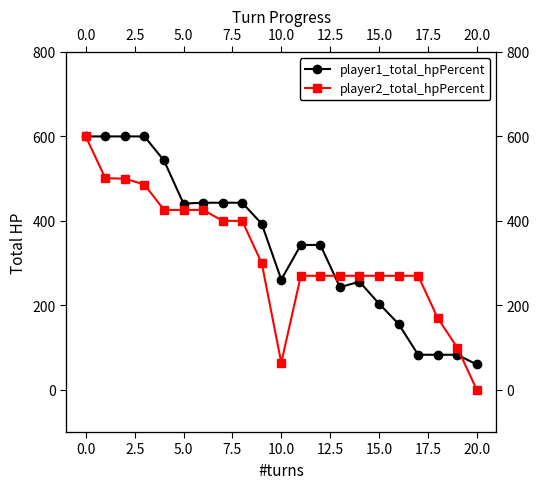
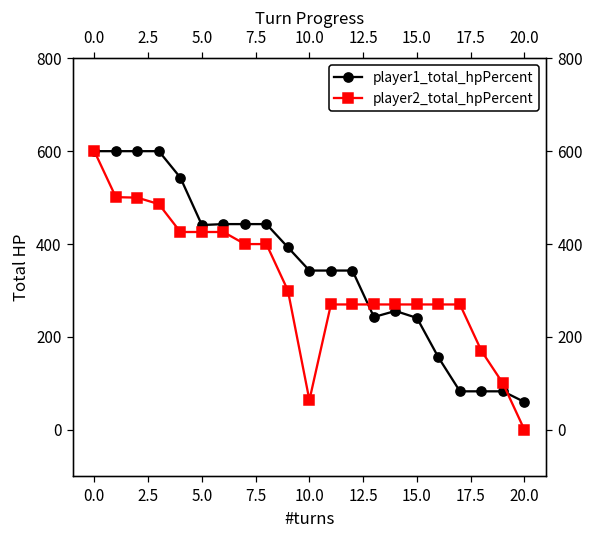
  {
    "player1_total_hpPercent": {
      "5.0": 440,
-     "10.0": 260,
-     "15.0": 200,
+     "10.0": 340,
+     "15.0": 240,
      "20.0": 60
    },
    "player2_total_hpPercent": {
      "5.0": 430,
      "10.0": 60,
      "15.0": 270,
      "20.0": 0
    }
  }
